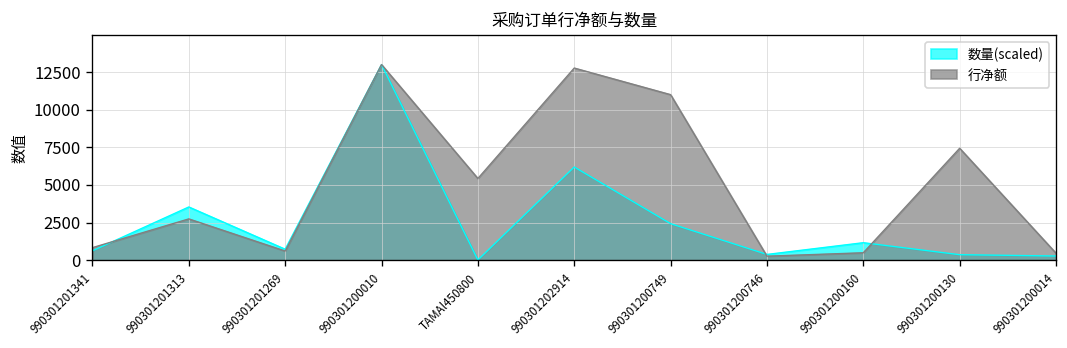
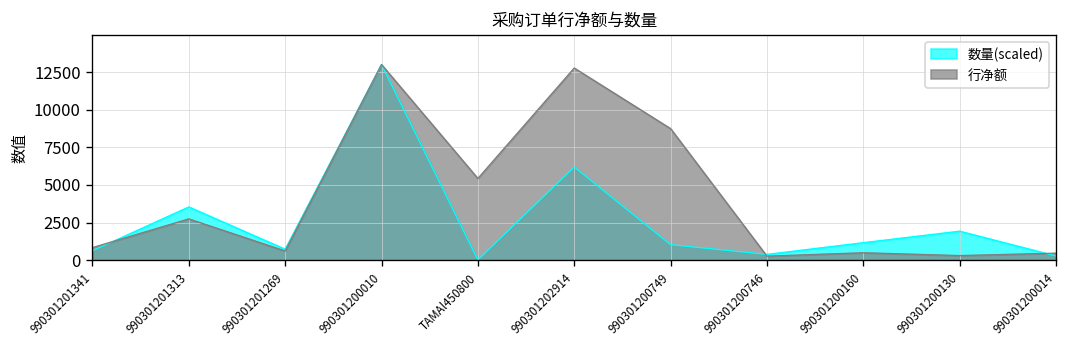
  {
    "数量(scaled)": {
      "990301201341": 600,
      "990301201313": 3500,
      "TAMAl450800": 0,
      "990301202914": 6200,
-     "990301200749": 2400,
+     "990301200749": 1000,
      "990301200160": 1200,
-     "990301200130": 400
+     "990301200130": 1900
    },
    "行净额": {
      "990301201341": 800,
      "990301201313": 2700,
      "TAMAl450800": 5400,
      "990301202914": 12800,
-     "990301200749": 11000,
+     "990301200749": 8800,
      "990301200160": 500,
-     "990301200130": 7400
+     "990301200130": 300
    }
  }
